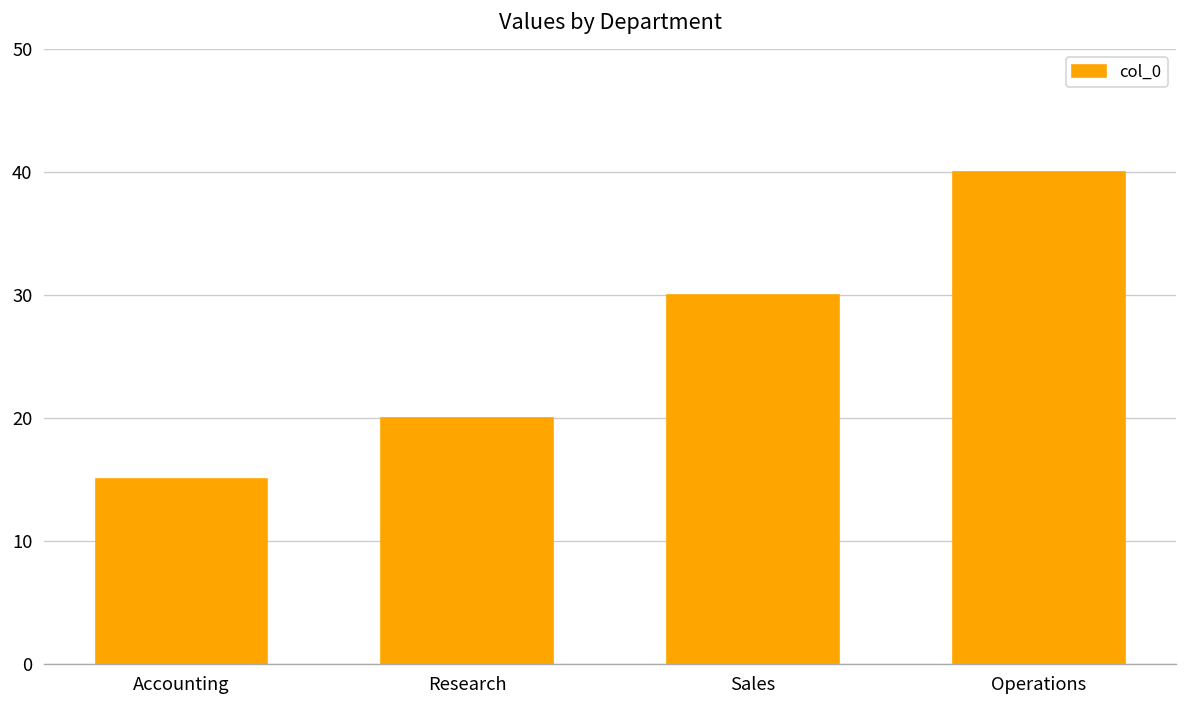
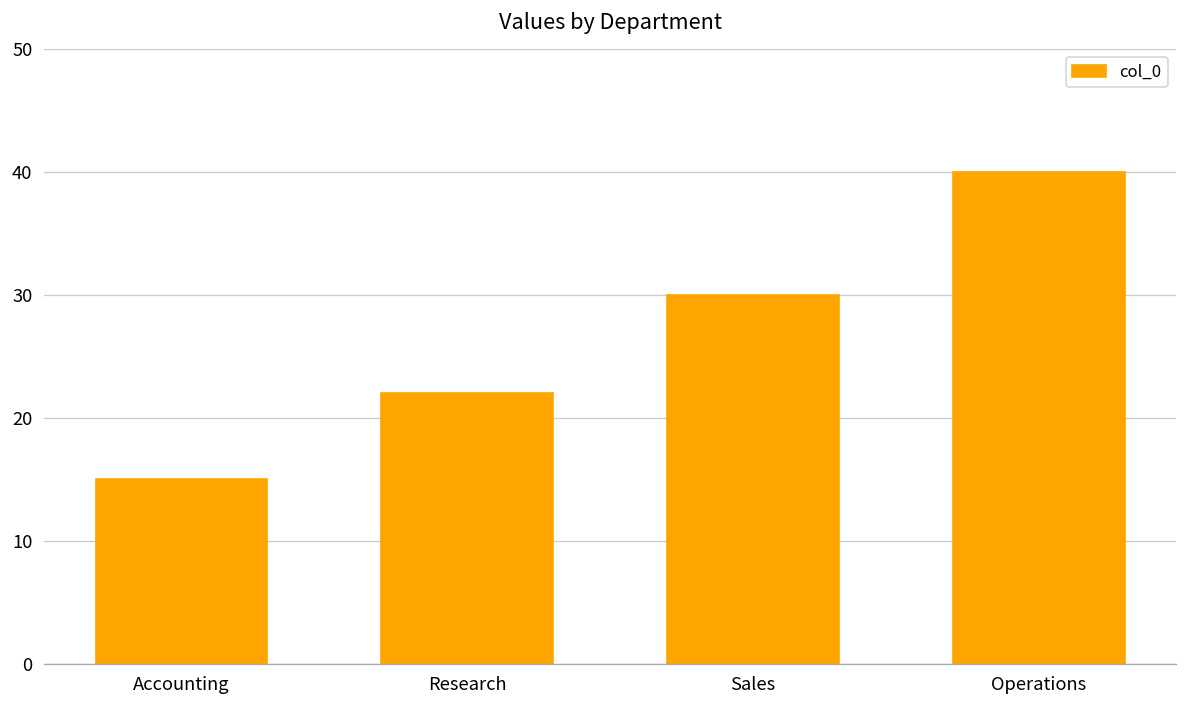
  {
    "Accounting": 15,
-   "Research": 20,
+   "Research": 22,
    "Sales": 30,
    "Operations": 40
  }
